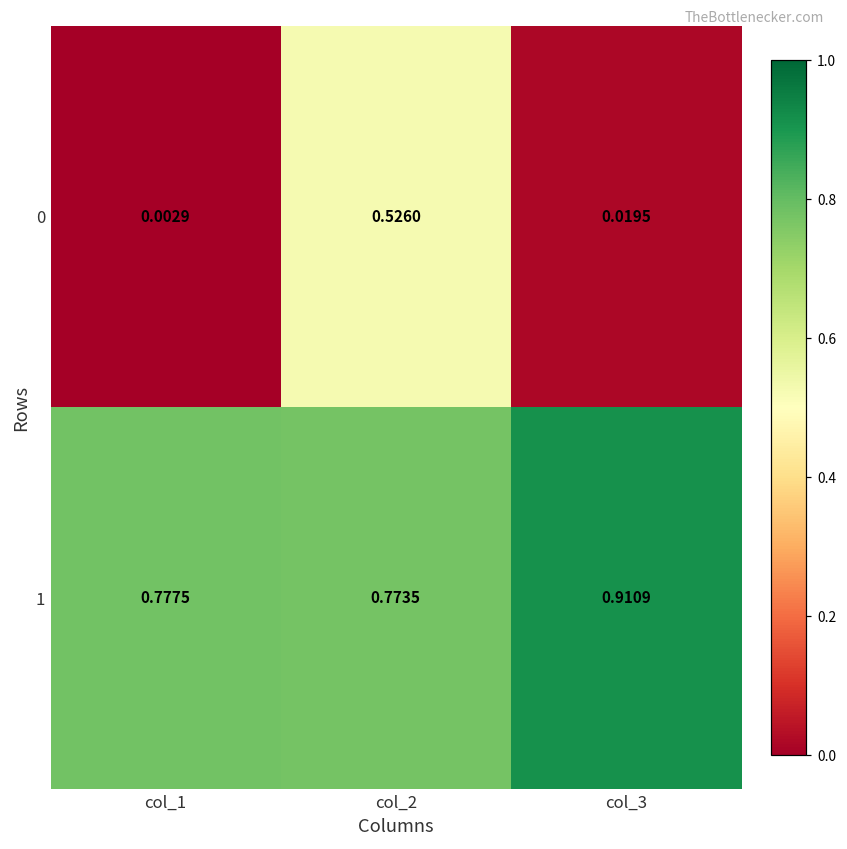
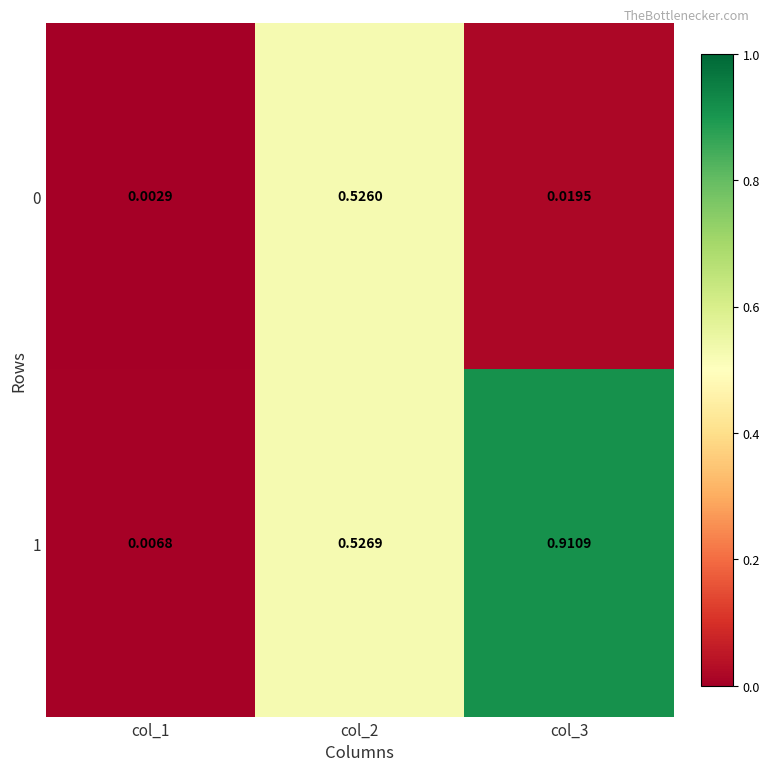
  {
    "0": {
      "col_1": 0.0029,
      "col_2": 0.5260,
      "col_3": 0.0195
    },
    "1": {
-     "col_1": 0.7775,
-     "col_2": 0.7735,
+     "col_1": 0.0068,
+     "col_2": 0.5269,
      "col_3": 0.9109
    }
  }
